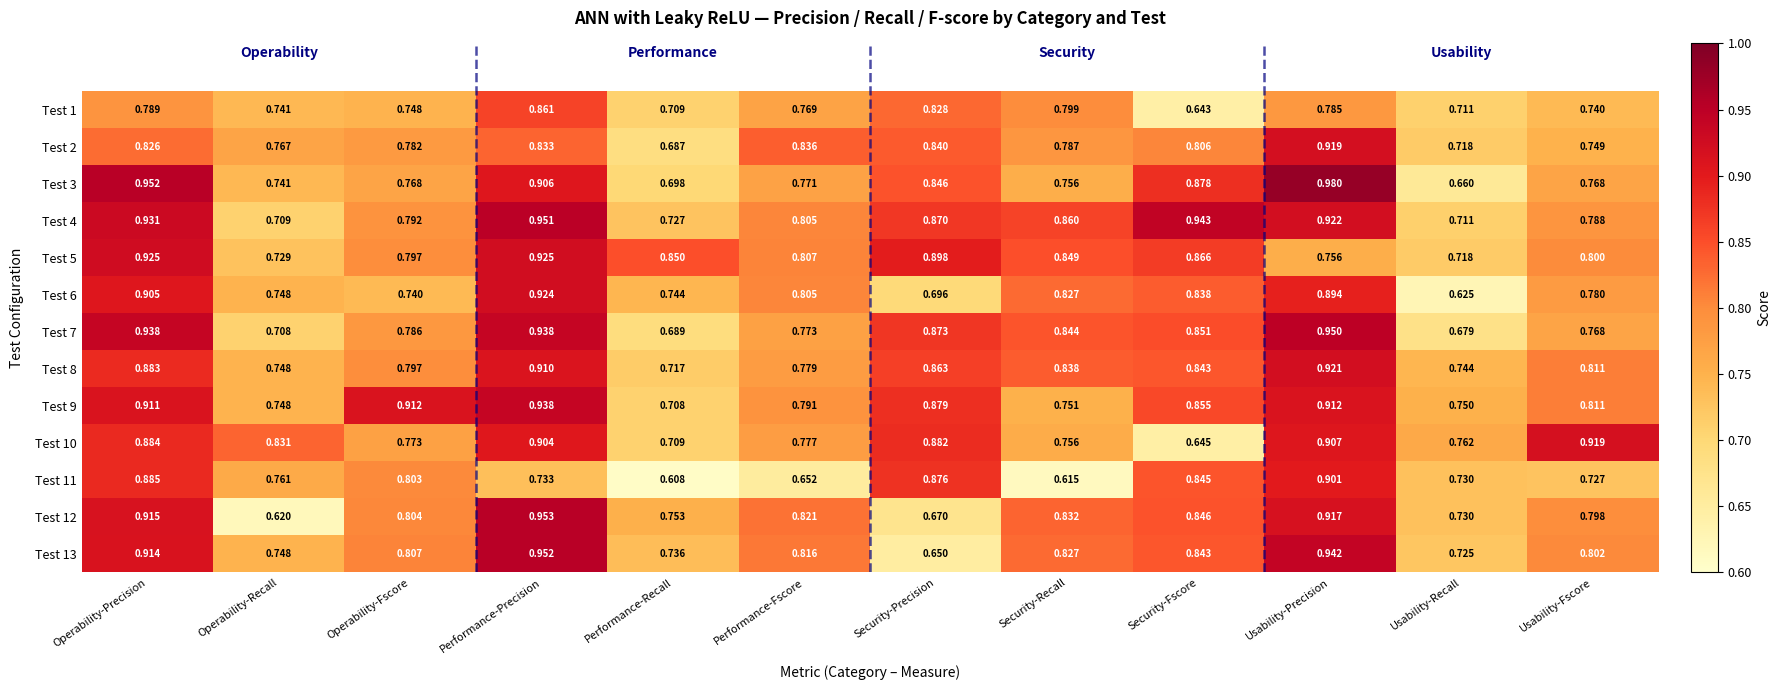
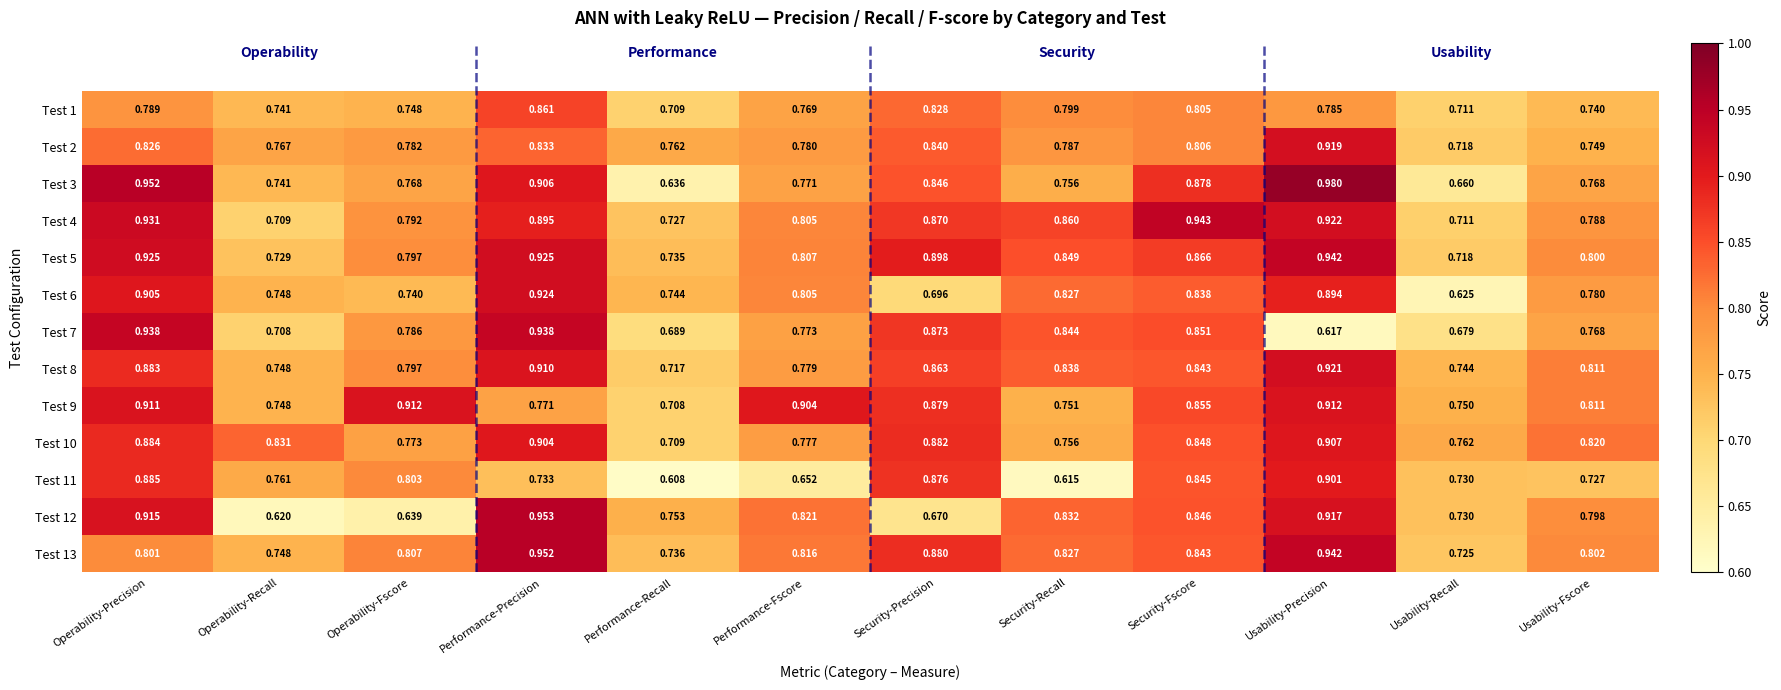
  {
    "Test 1": {
      "Operability-Precision": 0.789,
      "Operability-Recall": 0.741,
      "Operability-Fscore": 0.748,
      "Performance-Precision": 0.861,
      "Performance-Recall": 0.709,
      "Performance-Fscore": 0.769,
      "Security-Precision": 0.828,
      "Security-Recall": 0.799,
-     "Security-Fscore": 0.643,
+     "Security-Fscore": 0.805,
      "Usability-Precision": 0.785,
      "Usability-Recall": 0.711,
      "Usability-Fscore": 0.740
    },
    "Test 2": {
      "Operability-Precision": 0.826,
      "Operability-Recall": 0.767,
      "Operability-Fscore": 0.782,
      "Performance-Precision": 0.833,
-     "Performance-Recall": 0.687,
-     "Performance-Fscore": 0.836,
+     "Performance-Recall": 0.762,
+     "Performance-Fscore": 0.780,
      "Security-Precision": 0.840,
      "Security-Recall": 0.787,
      "Security-Fscore": 0.806,
      "Usability-Precision": 0.919,
      "Usability-Recall": 0.718,
      "Usability-Fscore": 0.749
    },
    "Test 3": {
      "Operability-Precision": 0.952,
      "Operability-Recall": 0.741,
      "Operability-Fscore": 0.768,
      "Performance-Precision": 0.906,
-     "Performance-Recall": 0.698,
+     "Performance-Recall": 0.636,
      "Performance-Fscore": 0.771,
      "Security-Precision": 0.846,
      "Security-Recall": 0.756,
      "Security-Fscore": 0.878,
      "Usability-Precision": 0.980,
      "Usability-Recall": 0.660,
      "Usability-Fscore": 0.768
    },
    "Test 4": {
      "Operability-Precision": 0.931,
      "Operability-Recall": 0.709,
      "Operability-Fscore": 0.792,
-     "Performance-Precision": 0.951,
+     "Performance-Precision": 0.895,
      "Performance-Recall": 0.727,
      "Performance-Fscore": 0.805,
      "Security-Precision": 0.870,
      "Security-Recall": 0.860,
      "Security-Fscore": 0.943,
      "Usability-Precision": 0.922,
      "Usability-Recall": 0.711,
      "Usability-Fscore": 0.788
    },
    "Test 5": {
      "Operability-Precision": 0.925,
      "Operability-Recall": 0.729,
      "Operability-Fscore": 0.797,
      "Performance-Precision": 0.925,
-     "Performance-Recall": 0.850,
+     "Performance-Recall": 0.735,
      "Performance-Fscore": 0.807,
      "Security-Precision": 0.898,
      "Security-Recall": 0.849,
      "Security-Fscore": 0.866,
-     "Usability-Precision": 0.756,
+     "Usability-Precision": 0.942,
      "Usability-Recall": 0.718,
      "Usability-Fscore": 0.800
    },
    "Test 6": {
      "Operability-Precision": 0.905,
      "Operability-Recall": 0.748,
      "Operability-Fscore": 0.740,
      "Performance-Precision": 0.924,
      "Performance-Recall": 0.744,
      "Performance-Fscore": 0.805,
      "Security-Precision": 0.696,
      "Security-Recall": 0.827,
      "Security-Fscore": 0.838,
      "Usability-Precision": 0.894,
      "Usability-Recall": 0.625,
      "Usability-Fscore": 0.780
    },
    "Test 7": {
      "Operability-Precision": 0.938,
      "Operability-Recall": 0.708,
      "Operability-Fscore": 0.786,
      "Performance-Precision": 0.938,
      "Performance-Recall": 0.689,
      "Performance-Fscore": 0.773,
      "Security-Precision": 0.873,
      "Security-Recall": 0.844,
      "Security-Fscore": 0.851,
-     "Usability-Precision": 0.950,
+     "Usability-Precision": 0.617,
      "Usability-Recall": 0.679,
      "Usability-Fscore": 0.768
    },
    "Test 8": {
      "Operability-Precision": 0.883,
      "Operability-Recall": 0.748,
      "Operability-Fscore": 0.797,
      "Performance-Precision": 0.910,
      "Performance-Recall": 0.717,
      "Performance-Fscore": 0.779,
      "Security-Precision": 0.863,
      "Security-Recall": 0.838,
      "Security-Fscore": 0.843,
      "Usability-Precision": 0.921,
      "Usability-Recall": 0.744,
      "Usability-Fscore": 0.811
    },
    "Test 9": {
      "Operability-Precision": 0.911,
      "Operability-Recall": 0.748,
      "Operability-Fscore": 0.912,
-     "Performance-Precision": 0.938,
+     "Performance-Precision": 0.771,
      "Performance-Recall": 0.708,
-     "Performance-Fscore": 0.791,
+     "Performance-Fscore": 0.904,
      "Security-Precision": 0.879,
      "Security-Recall": 0.751,
      "Security-Fscore": 0.855,
      "Usability-Precision": 0.912,
      "Usability-Recall": 0.750,
      "Usability-Fscore": 0.811
    },
    "Test 10": {
      "Operability-Precision": 0.884,
      "Operability-Recall": 0.831,
      "Operability-Fscore": 0.773,
      "Performance-Precision": 0.904,
      "Performance-Recall": 0.709,
      "Performance-Fscore": 0.777,
      "Security-Precision": 0.882,
      "Security-Recall": 0.756,
-     "Security-Fscore": 0.645,
+     "Security-Fscore": 0.848,
      "Usability-Precision": 0.907,
      "Usability-Recall": 0.762,
-     "Usability-Fscore": 0.919
+     "Usability-Fscore": 0.820
    },
    "Test 11": {
      "Operability-Precision": 0.885,
      "Operability-Recall": 0.761,
      "Operability-Fscore": 0.803,
      "Performance-Precision": 0.733,
      "Performance-Recall": 0.608,
      "Performance-Fscore": 0.652,
      "Security-Precision": 0.876,
      "Security-Recall": 0.615,
      "Security-Fscore": 0.845,
      "Usability-Precision": 0.901,
      "Usability-Recall": 0.730,
      "Usability-Fscore": 0.727
    },
    "Test 12": {
      "Operability-Precision": 0.915,
      "Operability-Recall": 0.620,
-     "Operability-Fscore": 0.804,
+     "Operability-Fscore": 0.639,
      "Performance-Precision": 0.953,
      "Performance-Recall": 0.753,
      "Performance-Fscore": 0.821,
      "Security-Precision": 0.670,
      "Security-Recall": 0.832,
      "Security-Fscore": 0.846,
      "Usability-Precision": 0.917,
      "Usability-Recall": 0.730,
      "Usability-Fscore": 0.798
    },
    "Test 13": {
-     "Operability-Precision": 0.914,
+     "Operability-Precision": 0.801,
      "Operability-Recall": 0.748,
      "Operability-Fscore": 0.807,
      "Performance-Precision": 0.952,
      "Performance-Recall": 0.736,
      "Performance-Fscore": 0.816,
-     "Security-Precision": 0.650,
+     "Security-Precision": 0.880,
      "Security-Recall": 0.827,
      "Security-Fscore": 0.843,
      "Usability-Precision": 0.942,
      "Usability-Recall": 0.725,
      "Usability-Fscore": 0.802
    }
  }
